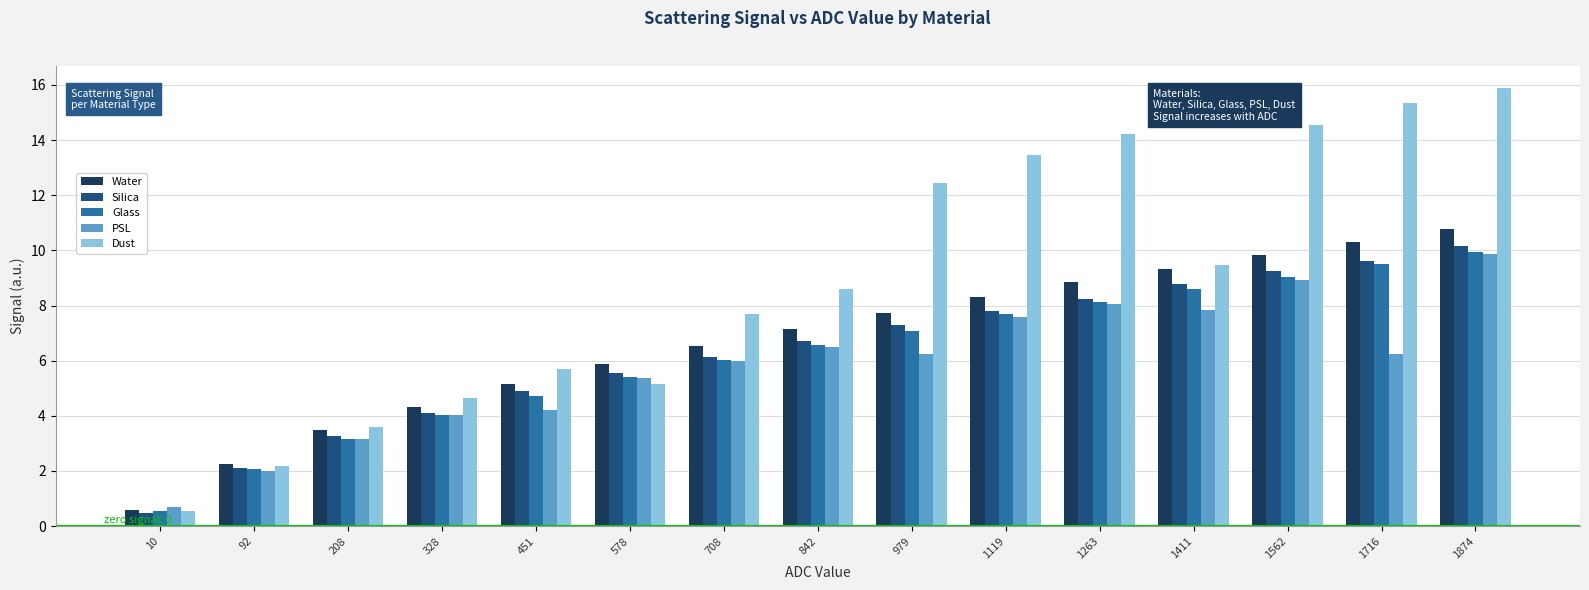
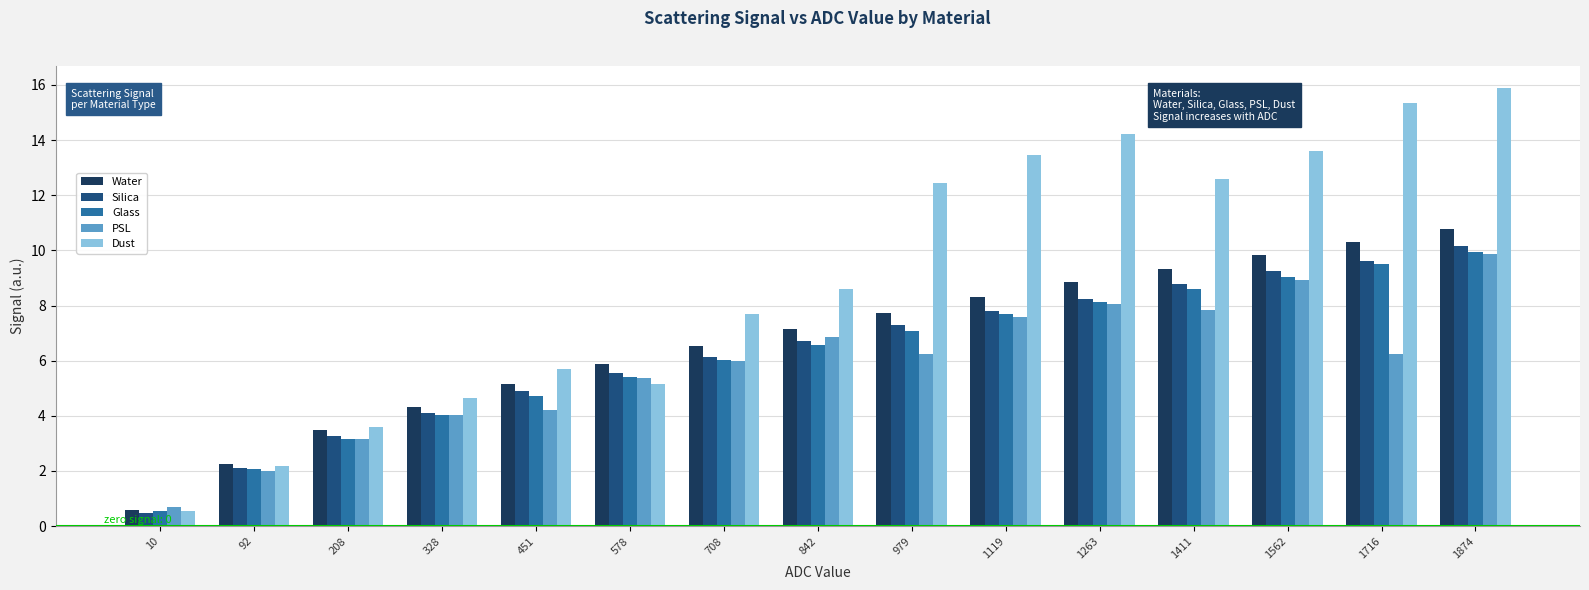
  {
    "PSL": {
      "10": 0.7,
      "92": 2.0,
      "208": 3.2,
      "328": 4.0,
      "451": 4.2,
      "578": 5.4,
      "708": 6.0,
-     "842": 6.5,
+     "842": 6.8,
      "979": 6.2,
      "1119": 7.6,
      "1263": 8.1,
      "1411": 7.8,
      "1562": 8.9,
      "1716": 6.3,
      "1874": 9.9
    },
    "Dust": {
      "10": 0.5,
      "92": 2.2,
      "208": 3.6,
      "328": 4.7,
      "451": 5.7,
      "578": 5.2,
      "708": 7.7,
      "842": 8.6,
      "979": 12.5,
      "1119": 13.5,
      "1263": 14.2,
-     "1411": 9.5,
-     "1562": 14.5,
+     "1411": 12.6,
+     "1562": 13.6,
      "1716": 15.3,
      "1874": 15.9
    }
  }
